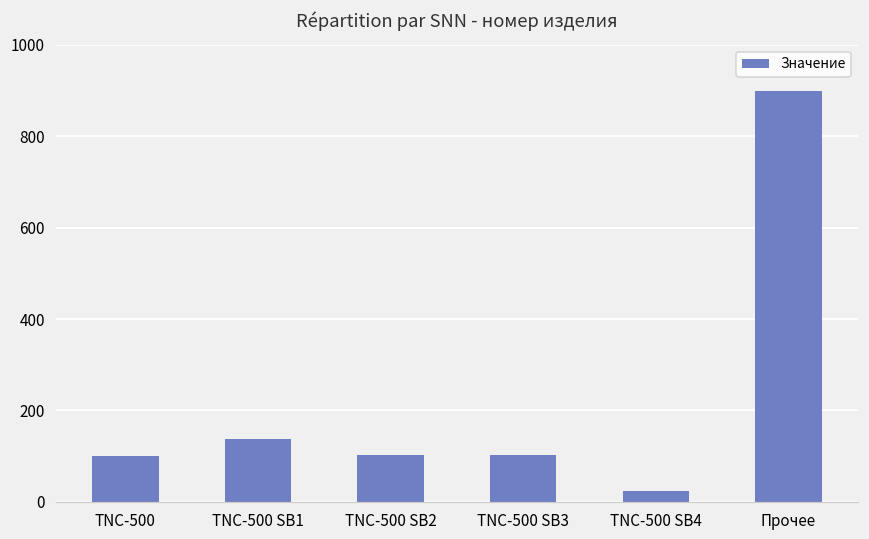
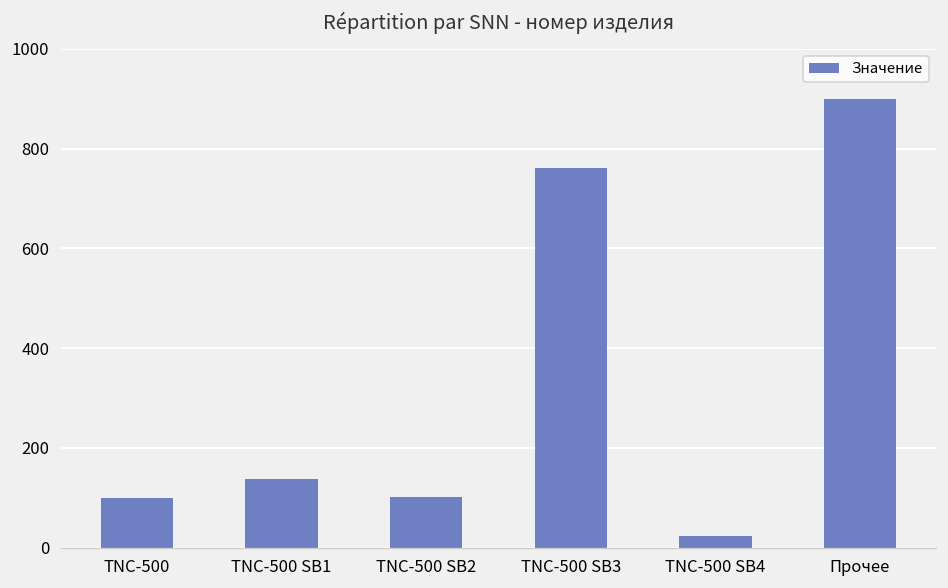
  {
    "TNC-500": 100,
    "TNC-500 SB1": 140,
    "TNC-500 SB2": 100,
-   "TNC-500 SB3": 100,
+   "TNC-500 SB3": 760,
    "TNC-500 SB4": 20,
    "Прочее": 900
  }
